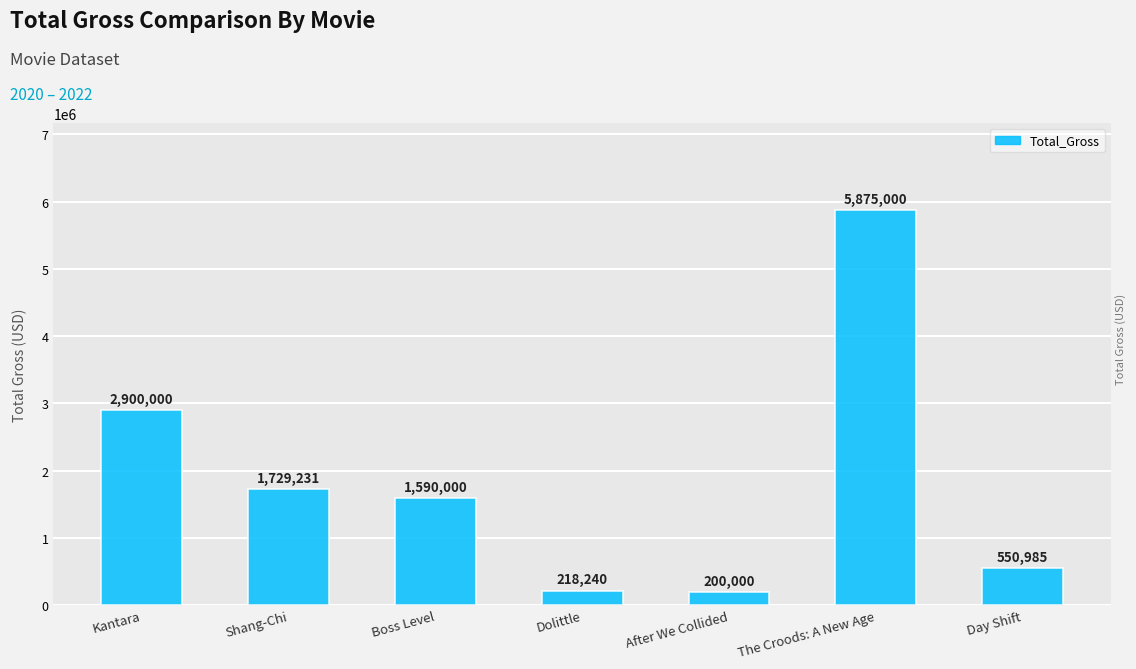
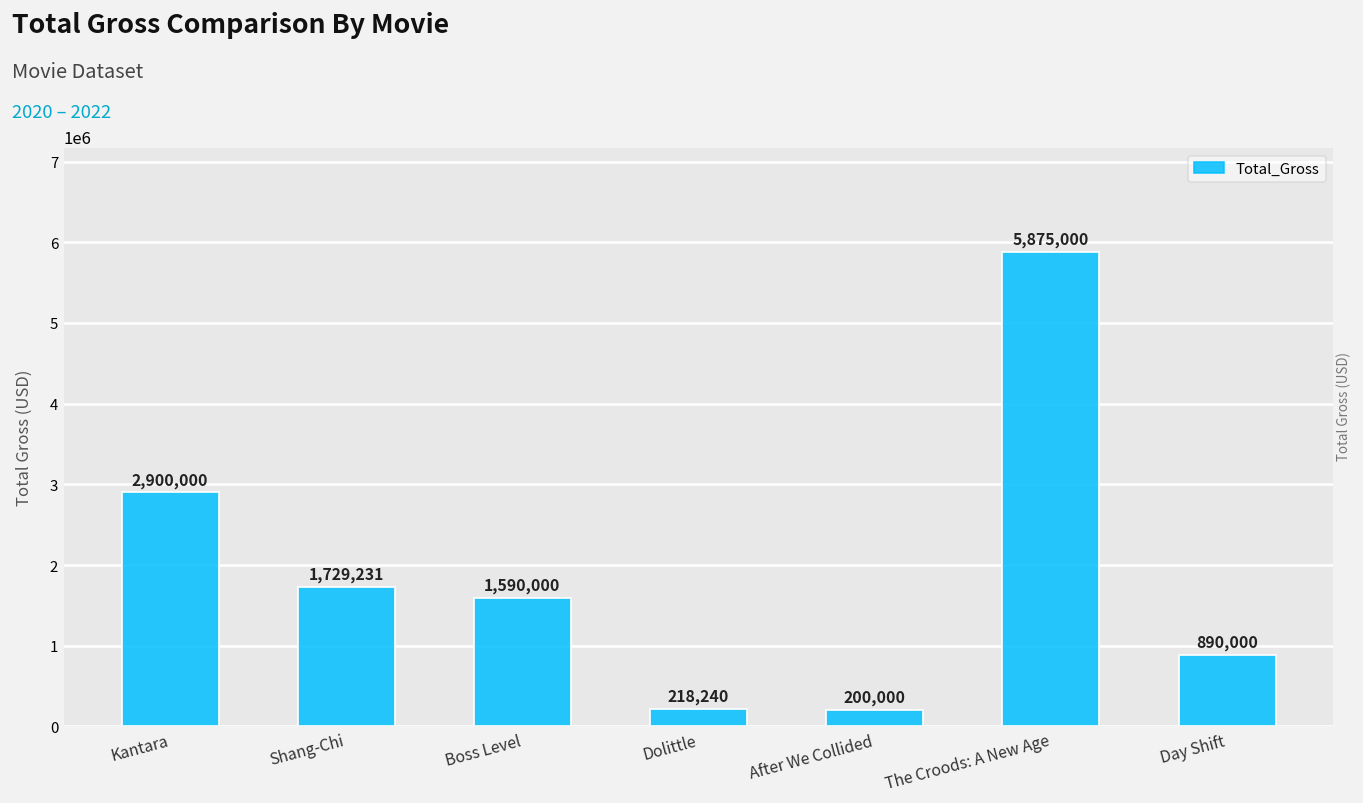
  {
    "Kantara": "2,900,000",
    "Shang-Chi": "1,729,231",
    "Boss Level": "1,590,000",
    "Dolittle": "218,240",
    "After We Collided": "200,000",
    "The Croods: A New Age": "5,875,000",
-   "Day Shift": "550,985"
+   "Day Shift": "890,000"
  }
